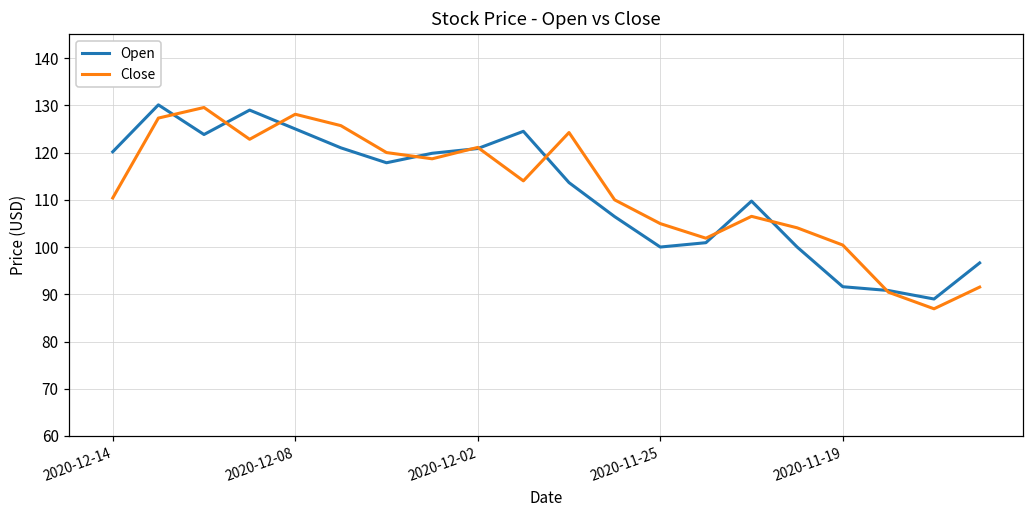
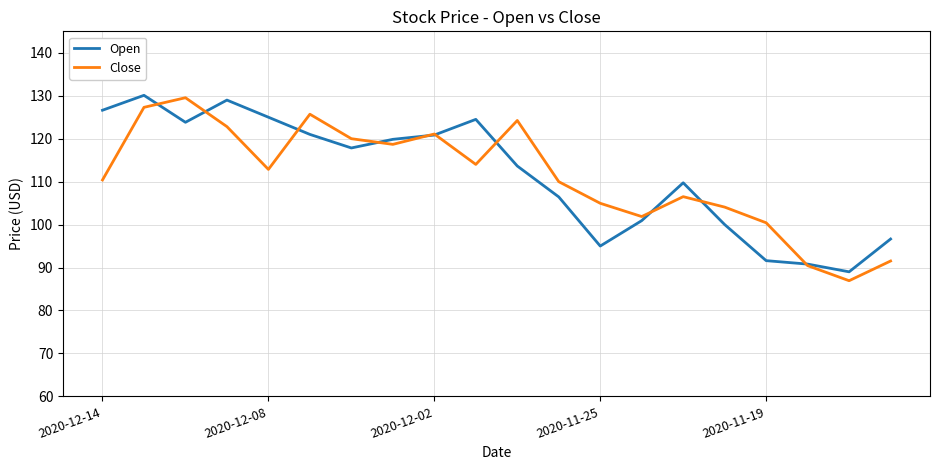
  {
    "Open": {
-     "2020-12-14": 120,
+     "2020-12-14": 127,
      "2020-12-08": 125,
-     "2020-11-25": 100,
+     "2020-11-25": 95,
      "2020-11-19": 92
    },
    "Close": {
      "2020-12-14": 110,
-     "2020-12-08": 128,
+     "2020-12-08": 113,
      "2020-11-25": 105,
      "2020-11-19": 100
    }
  }
